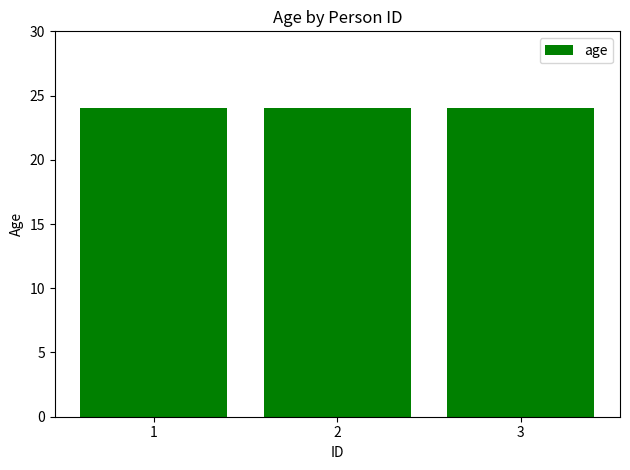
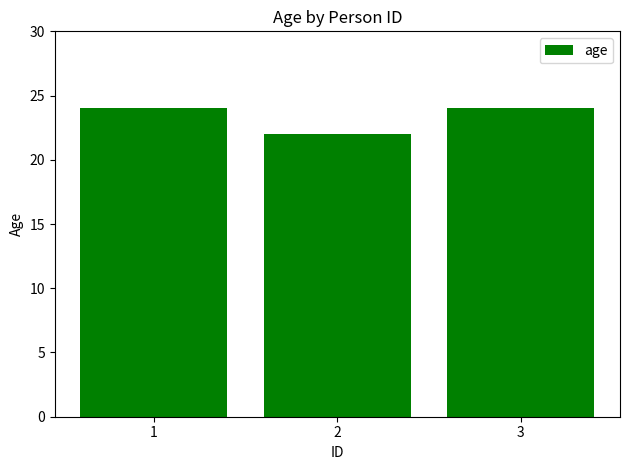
  {
    "1": 24,
-   "2": 24,
+   "2": 22,
    "3": 24
  }
